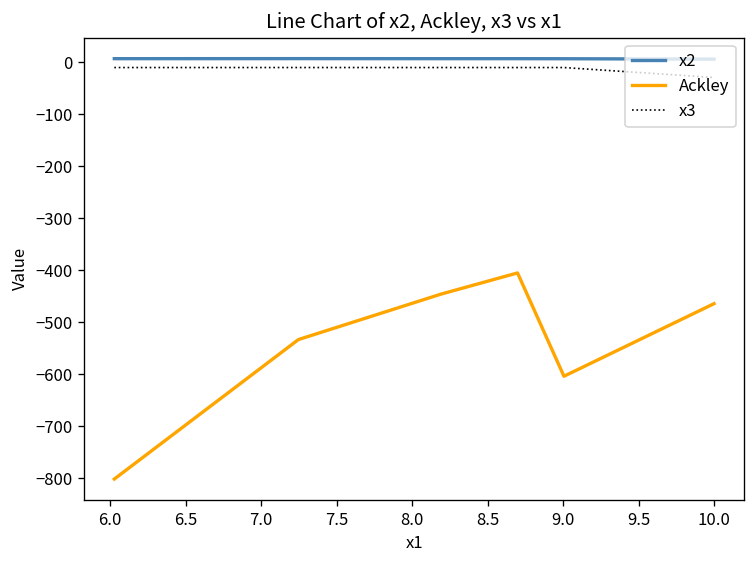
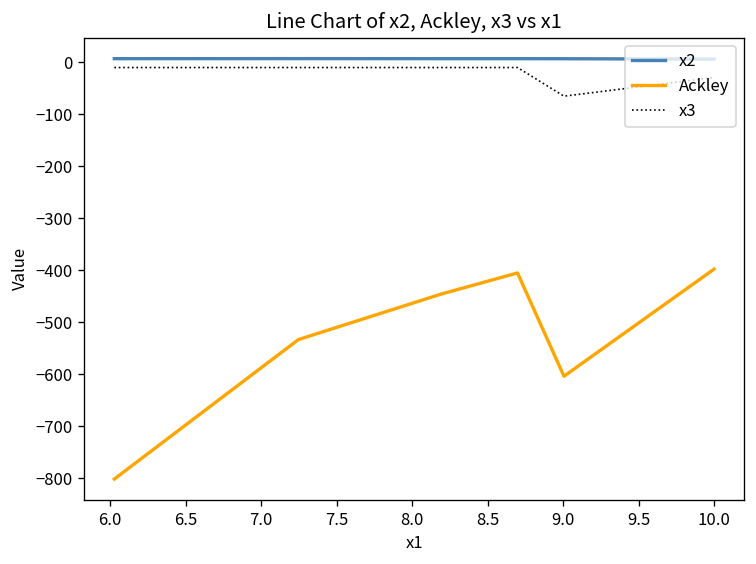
  {
    "x2": {
      "9.0": 10
    },
    "Ackley": {
      "9.0": -600,
-     "10.0": -460
+     "10.0": -400
    },
    "x3": {
-     "9.0": -10
+     "9.0": -70
    }
  }
